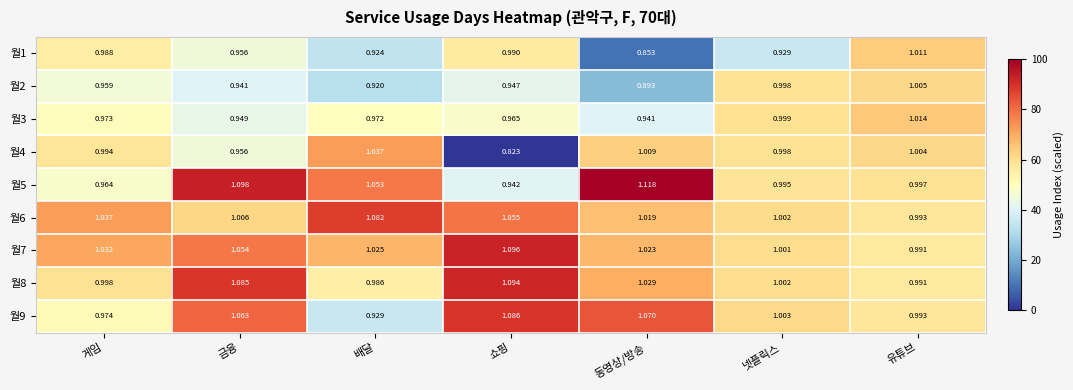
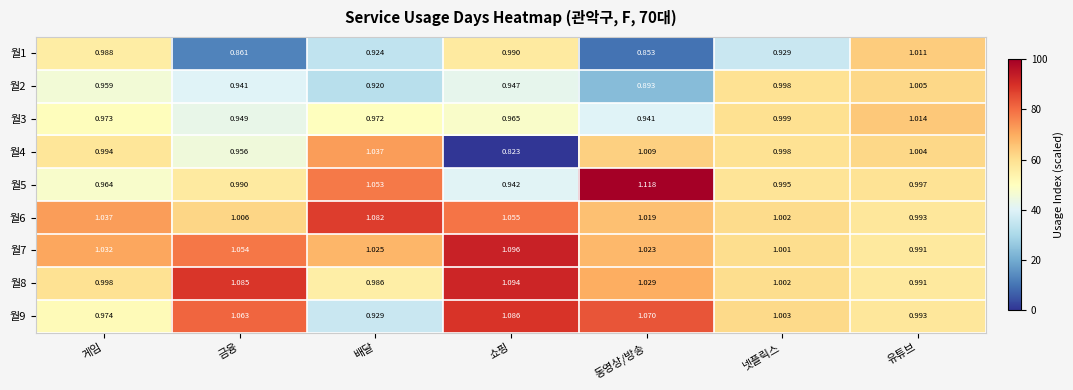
  {
    "월1": {
      "게임": 0.988,
-     "금융": 0.956,
+     "금융": 0.861,
      "배달": 0.924,
      "쇼핑": 0.990,
      "동영상/방송": 0.853,
      "넷플릭스": 0.929,
      "유튜브": 1.011
    },
    "월2": {
      "게임": 0.959,
      "금융": 0.941,
      "배달": 0.920,
      "쇼핑": 0.947,
      "동영상/방송": 0.893,
      "넷플릭스": 0.998,
      "유튜브": 1.005
    },
    "월3": {
      "게임": 0.973,
      "금융": 0.949,
      "배달": 0.972,
      "쇼핑": 0.965,
      "동영상/방송": 0.941,
      "넷플릭스": 0.999,
      "유튜브": 1.014
    },
    "월4": {
      "게임": 0.994,
      "금융": 0.956,
      "배달": 1.037,
      "쇼핑": 0.823,
      "동영상/방송": 1.009,
      "넷플릭스": 0.998,
      "유튜브": 1.004
    },
    "월5": {
      "게임": 0.964,
-     "금융": 1.098,
+     "금융": 0.990,
      "배달": 1.053,
      "쇼핑": 0.942,
      "동영상/방송": 1.118,
      "넷플릭스": 0.995,
      "유튜브": 0.997
    },
    "월6": {
      "게임": 1.037,
      "금융": 1.006,
      "배달": 1.082,
      "쇼핑": 1.055,
      "동영상/방송": 1.019,
      "넷플릭스": 1.002,
      "유튜브": 0.993
    },
    "월7": {
      "게임": 1.032,
      "금융": 1.054,
      "배달": 1.025,
      "쇼핑": 1.096,
      "동영상/방송": 1.023,
      "넷플릭스": 1.001,
      "유튜브": 0.991
    },
    "월8": {
      "게임": 0.998,
      "금융": 1.085,
      "배달": 0.986,
      "쇼핑": 1.094,
      "동영상/방송": 1.029,
      "넷플릭스": 1.002,
      "유튜브": 0.991
    },
    "월9": {
      "게임": 0.974,
      "금융": 1.063,
      "배달": 0.929,
      "쇼핑": 1.086,
      "동영상/방송": 1.070,
      "넷플릭스": 1.003,
      "유튜브": 0.993
    }
  }
